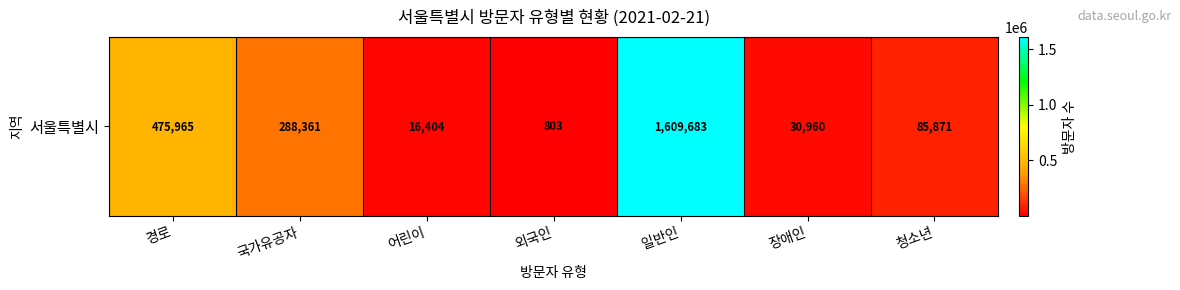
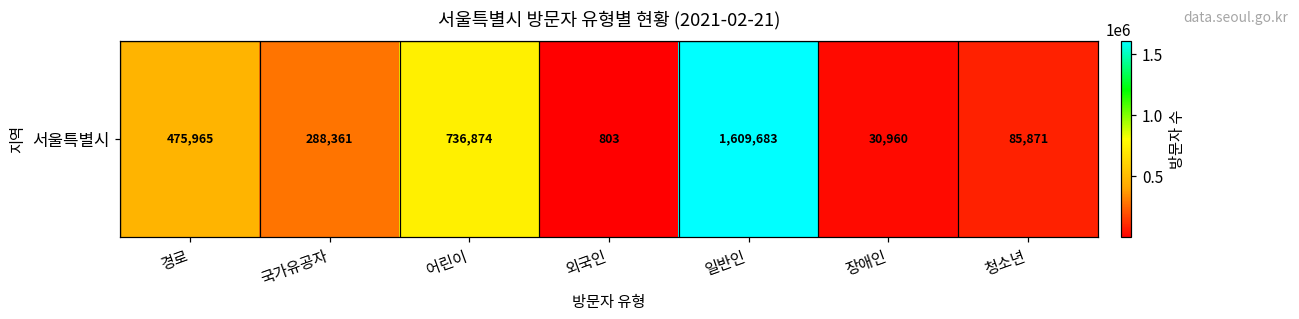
  {
    "서울특별시": {
      "경로": "475,965",
      "국가유공자": "288,361",
-     "어린이": "16,404",
+     "어린이": "736,874",
      "외국인": "803",
      "일반인": "1,609,683",
      "장애인": "30,960",
      "청소년": "85,871"
    }
  }
